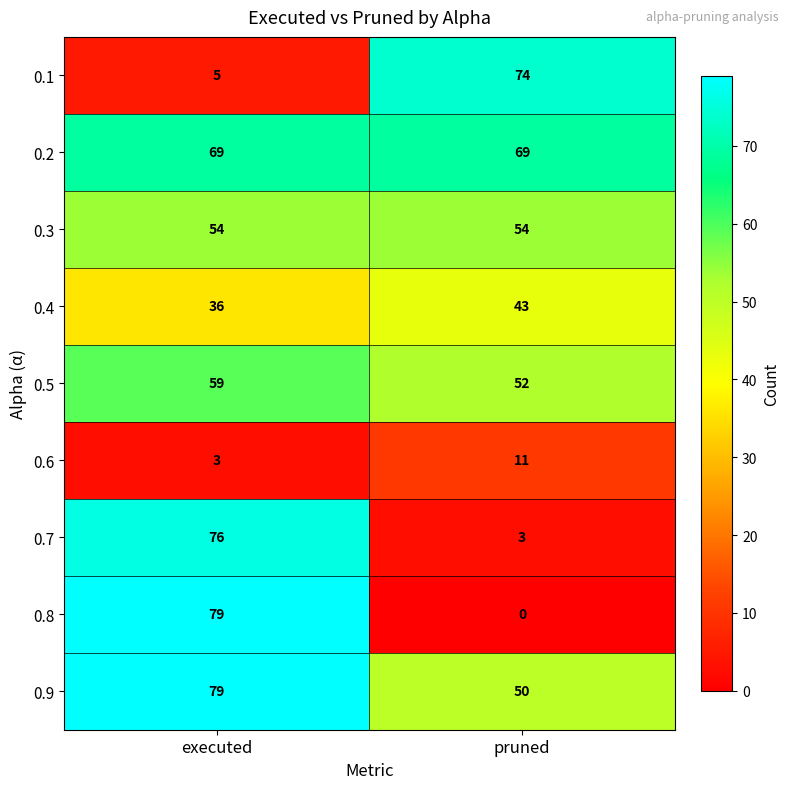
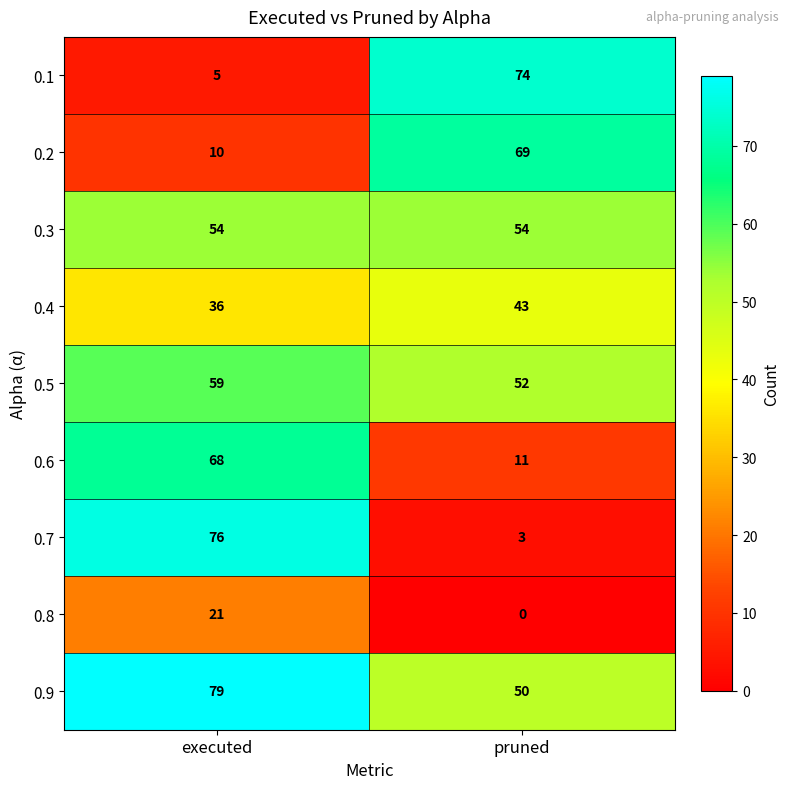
  {
    "0.1": {
      "executed": 5,
      "pruned": 74
    },
    "0.2": {
-     "executed": 69,
+     "executed": 10,
      "pruned": 69
    },
    "0.3": {
      "executed": 54,
      "pruned": 54
    },
    "0.4": {
      "executed": 36,
      "pruned": 43
    },
    "0.5": {
      "executed": 59,
      "pruned": 52
    },
    "0.6": {
-     "executed": 3,
+     "executed": 68,
      "pruned": 11
    },
    "0.7": {
      "executed": 76,
      "pruned": 3
    },
    "0.8": {
-     "executed": 79,
+     "executed": 21,
      "pruned": 0
    },
    "0.9": {
      "executed": 79,
      "pruned": 50
    }
  }
